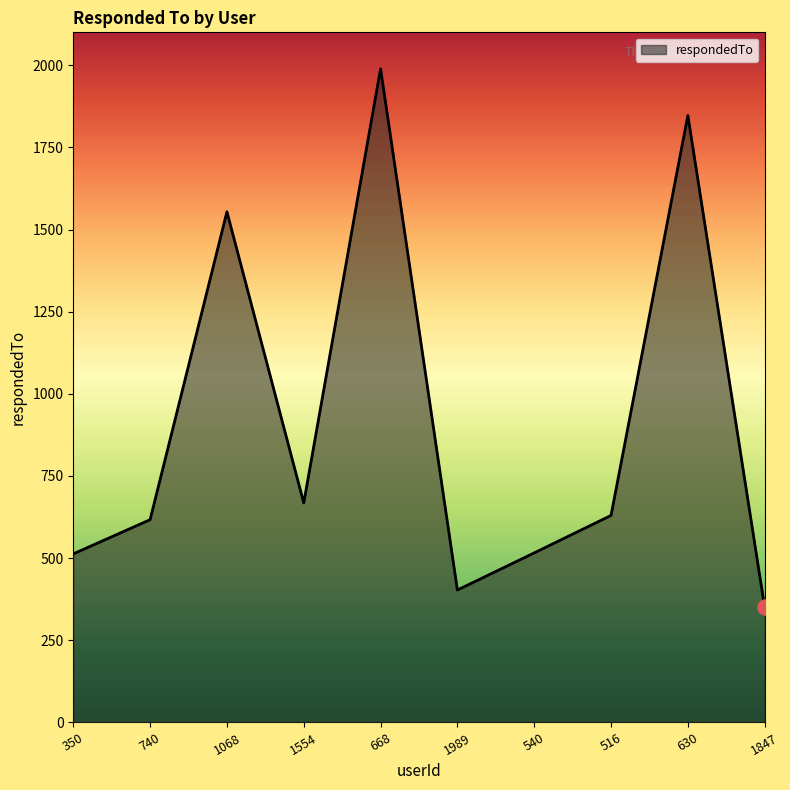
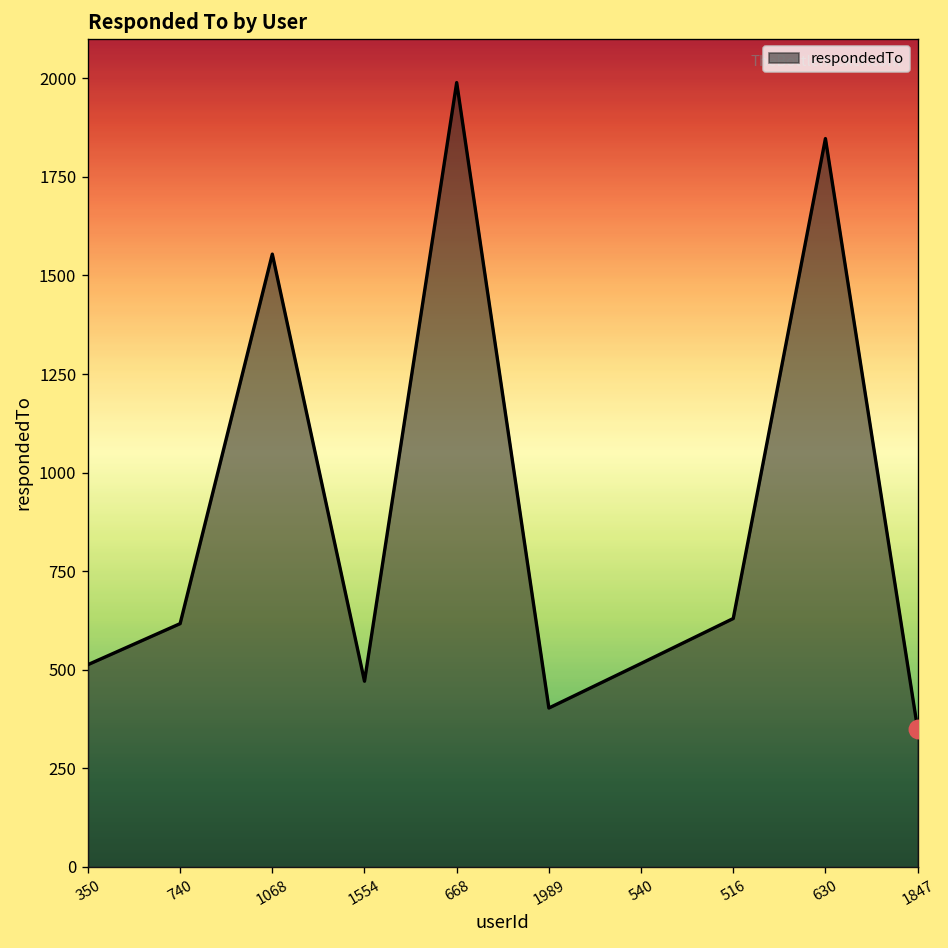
  {
    "respondedTo": {
      "350": 510,
      "740": 620,
      "1068": 1550,
-     "1554": 670,
+     "1554": 470,
      "668": 1990,
      "1989": 400,
      "540": 520,
      "516": 630,
      "630": 1850
    }
  }
